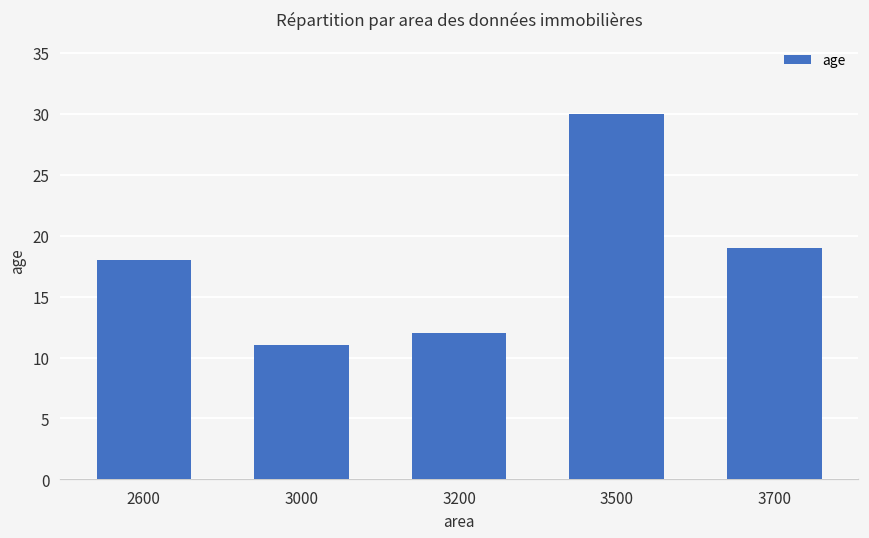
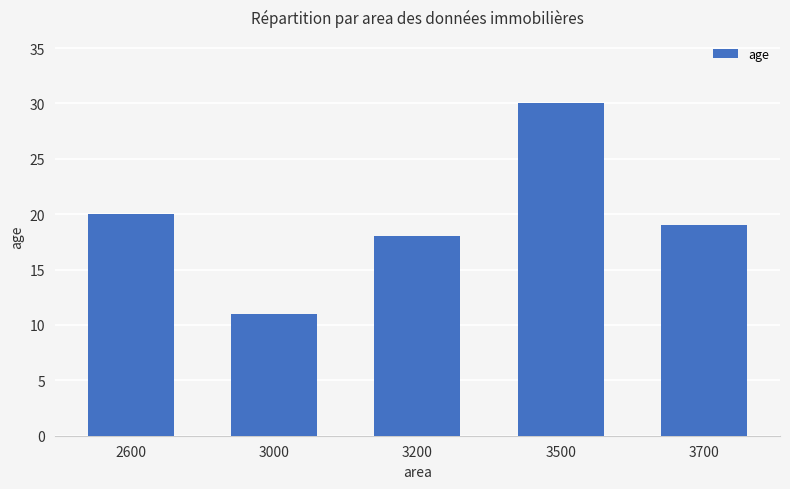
  {
-   "2600": 18,
+   "2600": 20,
    "3000": 11,
-   "3200": 12,
+   "3200": 18,
    "3500": 30,
    "3700": 19
  }
